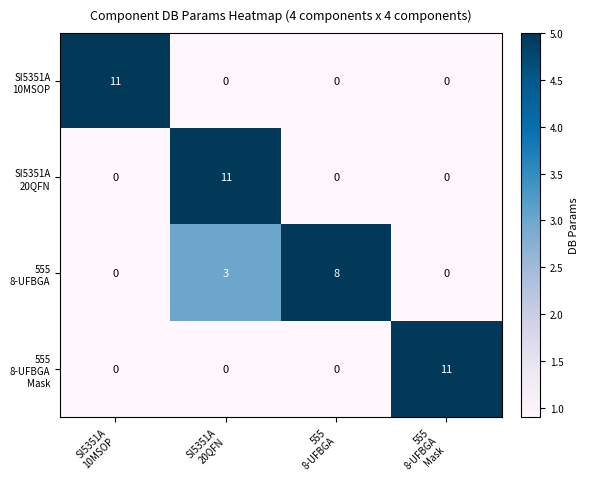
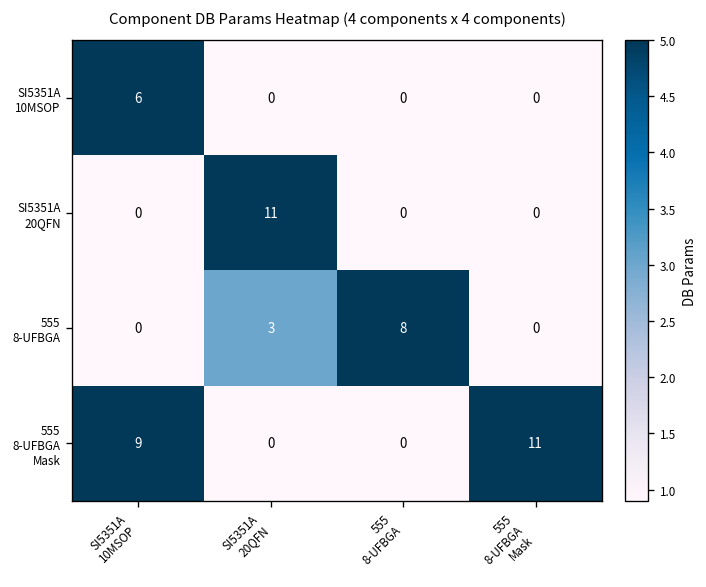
  {
    "SI5351A 10MSOP": {
-     "SI5351A 10MSOP": 11,
+     "SI5351A 10MSOP": 6,
      "SI5351A 20QFN": 0,
      "555 8-UFBGA": 0,
      "555 8-UFBGA Mask": 0
    },
    "SI5351A 20QFN": {
      "SI5351A 10MSOP": 0,
      "SI5351A 20QFN": 11,
      "555 8-UFBGA": 0,
      "555 8-UFBGA Mask": 0
    },
    "555 8-UFBGA": {
      "SI5351A 10MSOP": 0,
      "SI5351A 20QFN": 3,
      "555 8-UFBGA": 8,
      "555 8-UFBGA Mask": 0
    },
    "555 8-UFBGA Mask": {
-     "SI5351A 10MSOP": 0,
+     "SI5351A 10MSOP": 9,
      "SI5351A 20QFN": 0,
      "555 8-UFBGA": 0,
      "555 8-UFBGA Mask": 11
    }
  }
